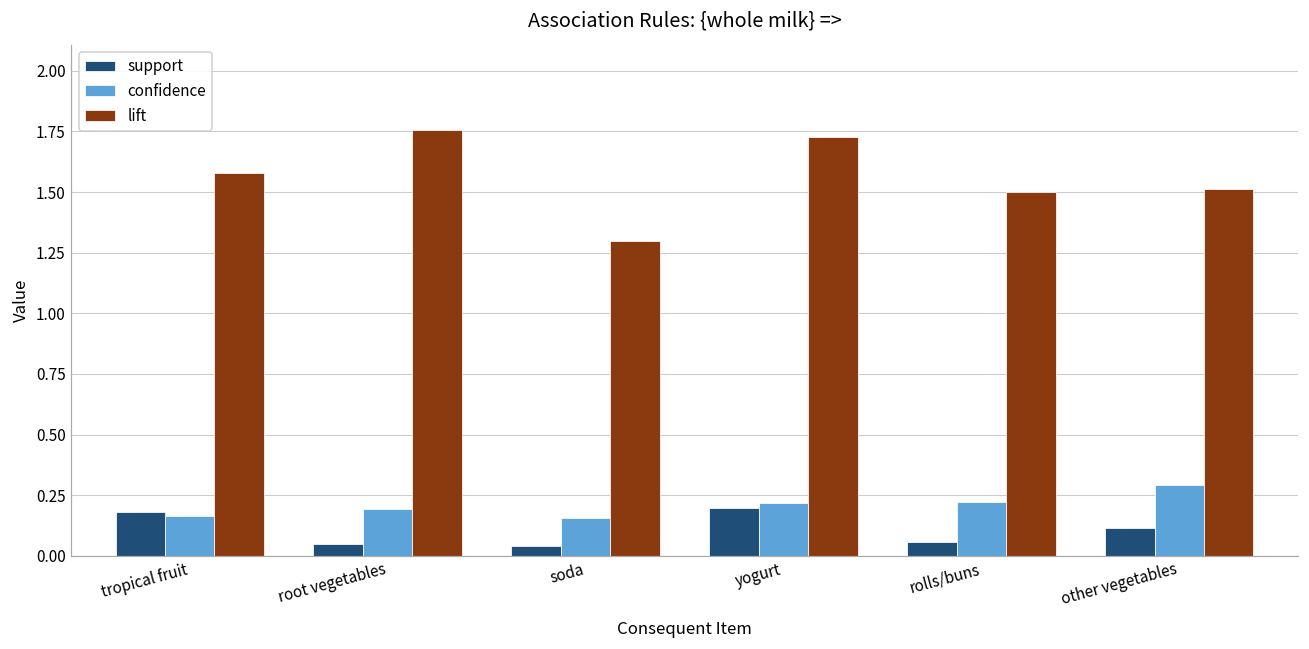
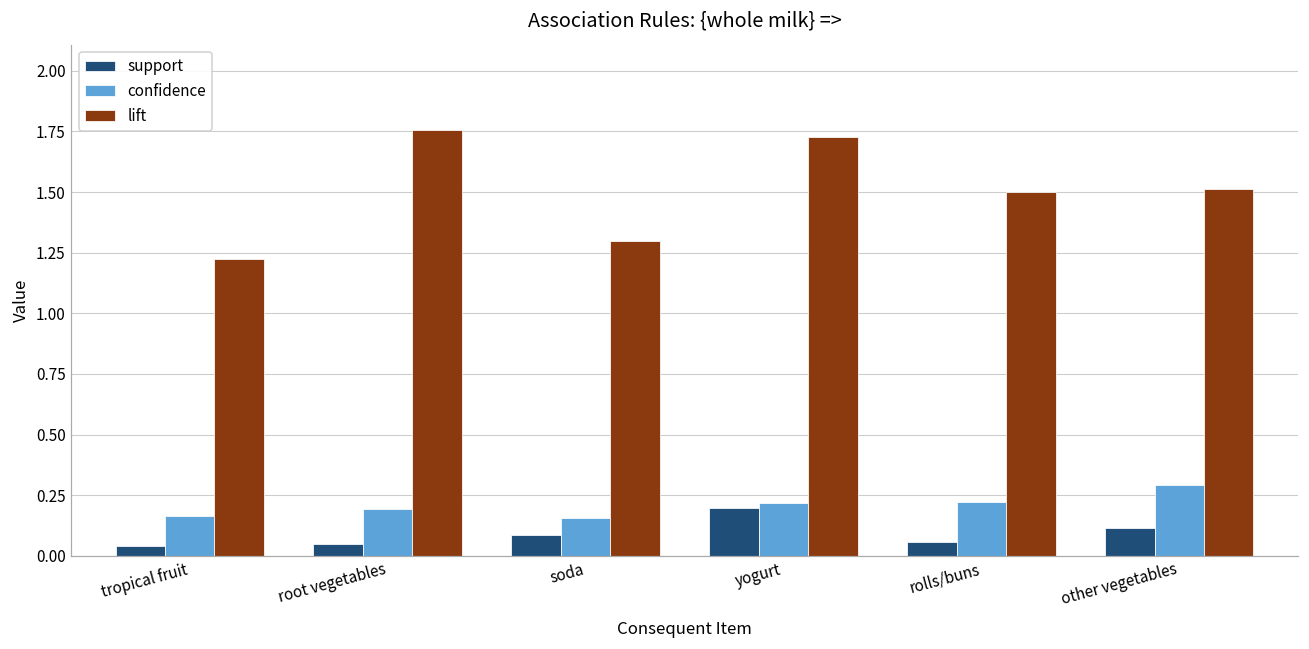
  {
    "support": {
-     "tropical fruit": 0.18,
+     "tropical fruit": 0.04,
      "root vegetables": 0.05,
-     "soda": 0.04,
+     "soda": 0.09,
      "yogurt": 0.20,
      "rolls/buns": 0.06,
      "other vegetables": 0.12
    },
    "confidence": {
      "tropical fruit": 0.17,
      "root vegetables": 0.19,
      "soda": 0.16,
      "yogurt": 0.22,
      "rolls/buns": 0.22,
      "other vegetables": 0.29
    },
    "lift": {
-     "tropical fruit": 1.58,
+     "tropical fruit": 1.22,
      "root vegetables": 1.76,
      "soda": 1.30,
      "yogurt": 1.73,
      "rolls/buns": 1.50,
      "other vegetables": 1.51
    }
  }
